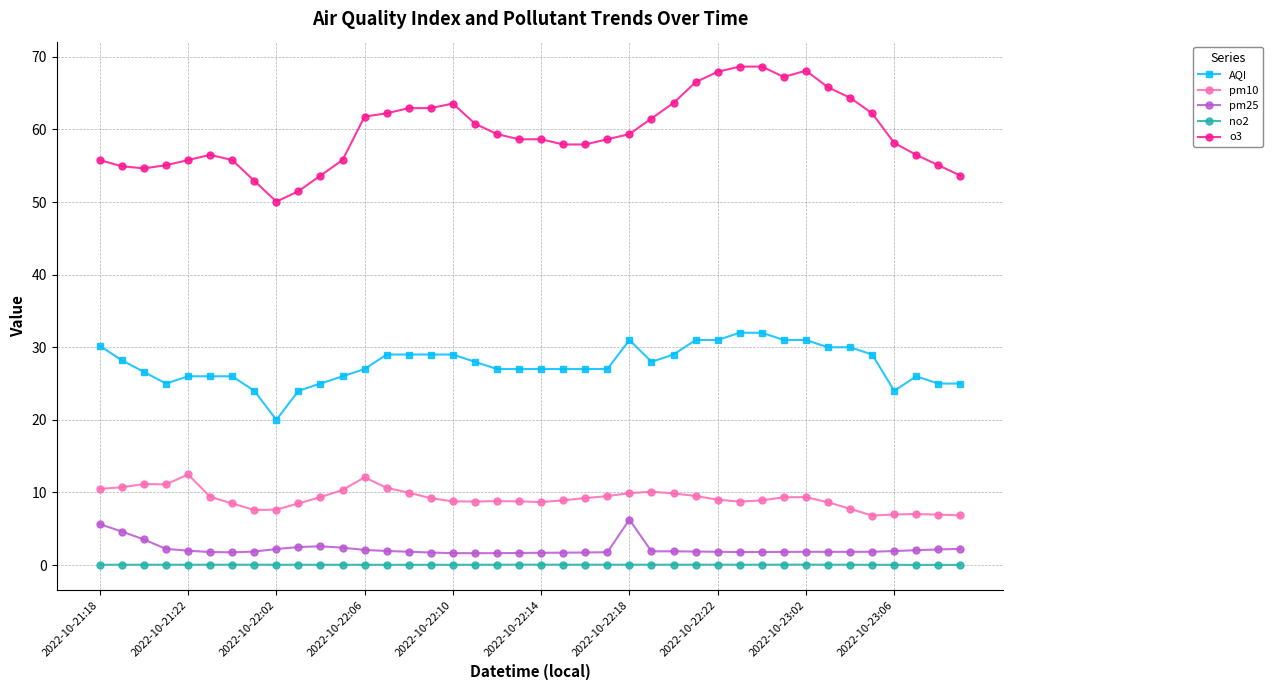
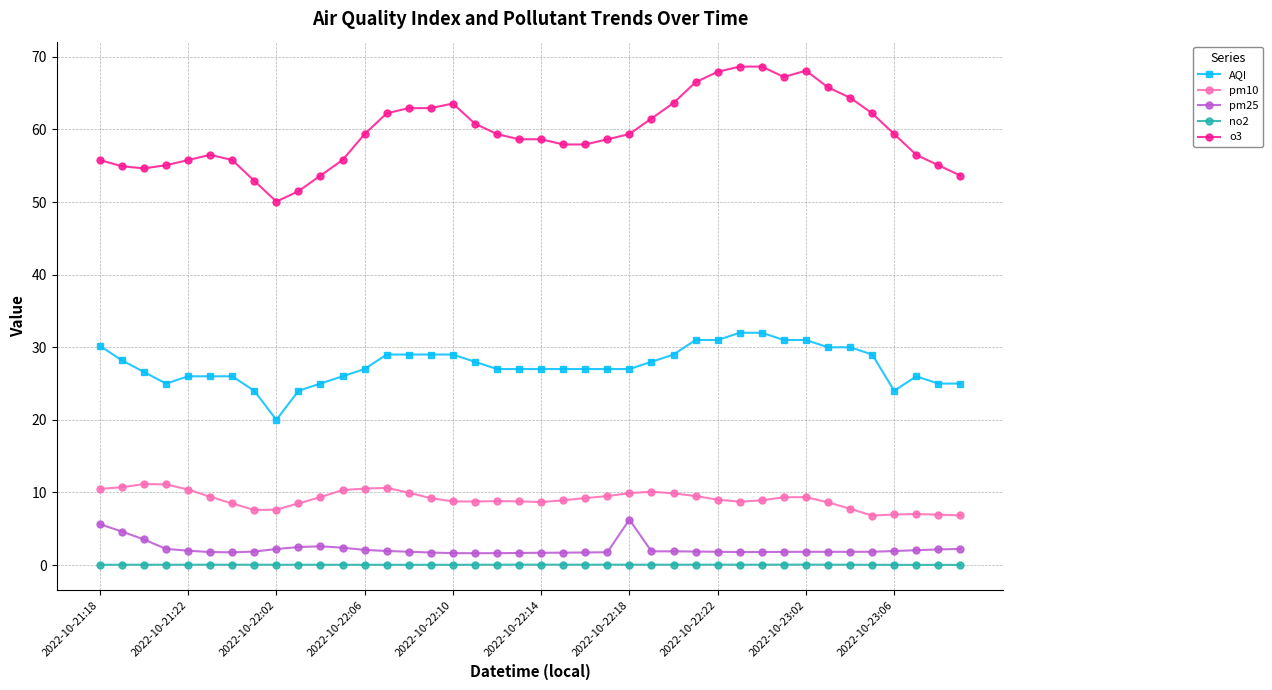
  {
    "AQI": {
      "2022-10-21:18": 30,
      "2022-10-21:22": 26,
      "2022-10-22:02": 20,
      "2022-10-22:06": 27,
      "2022-10-22:10": 29,
      "2022-10-22:14": 27,
-     "2022-10-22:18": 31,
+     "2022-10-22:18": 27,
      "2022-10-22:22": 31,
      "2022-10-23:02": 31,
      "2022-10-23:06": 24
    },
    "pm10": {
      "2022-10-21:18": 10,
-     "2022-10-21:22": 12,
+     "2022-10-21:22": 10,
      "2022-10-22:02": 8,
-     "2022-10-22:06": 12,
+     "2022-10-22:06": 11,
      "2022-10-22:10": 9,
      "2022-10-22:14": 9,
      "2022-10-22:18": 10,
      "2022-10-22:22": 9,
      "2022-10-23:02": 9,
      "2022-10-23:06": 7
    },
    "pm25": {
      "2022-10-21:18": 6,
      "2022-10-21:22": 2,
      "2022-10-22:02": 2,
      "2022-10-22:06": 2,
      "2022-10-22:10": 2,
      "2022-10-22:14": 2,
      "2022-10-22:18": 6,
      "2022-10-22:22": 2,
      "2022-10-23:02": 2,
      "2022-10-23:06": 2
    },
    "no2": {
      "2022-10-21:18": 0,
      "2022-10-21:22": 0,
      "2022-10-22:02": 0,
      "2022-10-22:06": 0,
      "2022-10-22:10": 0,
      "2022-10-22:14": 0,
      "2022-10-22:18": 0,
      "2022-10-22:22": 0,
      "2022-10-23:02": 0,
      "2022-10-23:06": 0
    },
    "o3": {
      "2022-10-21:18": 56,
      "2022-10-21:22": 56,
      "2022-10-22:02": 50,
-     "2022-10-22:06": 62,
+     "2022-10-22:06": 59,
      "2022-10-22:10": 64,
      "2022-10-22:14": 59,
      "2022-10-22:18": 59,
      "2022-10-22:22": 68,
      "2022-10-23:02": 68,
-     "2022-10-23:06": 58
+     "2022-10-23:06": 59
    }
  }
